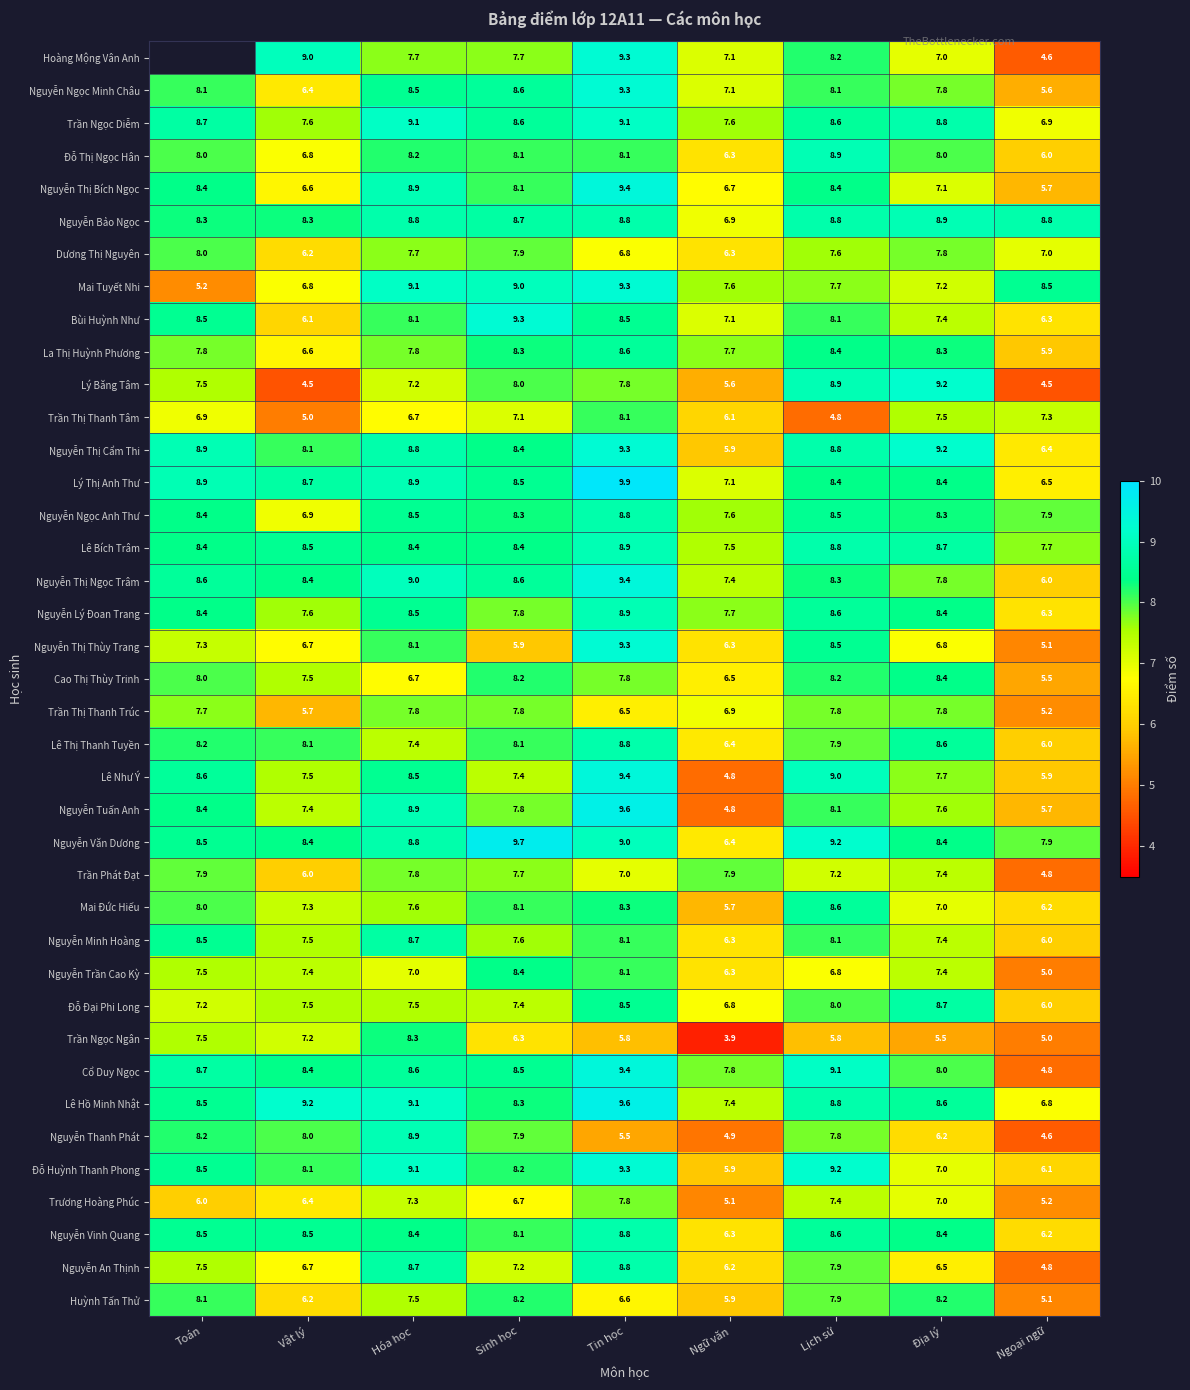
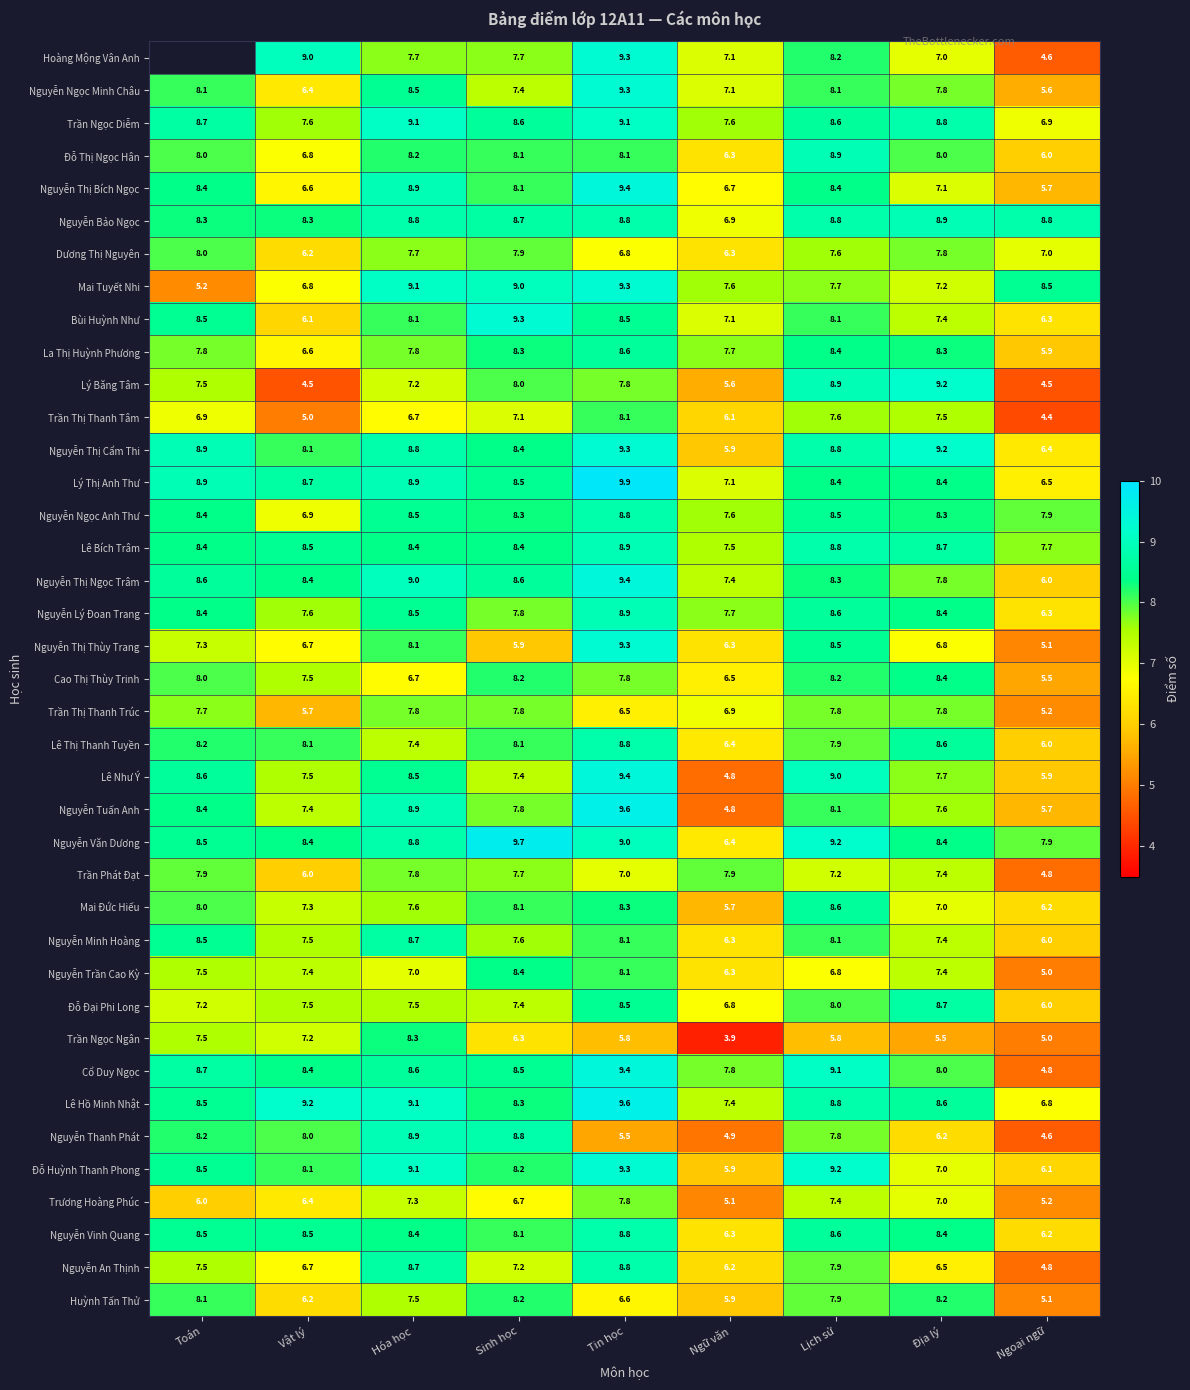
  {
    "Nguyễn Ngọc Minh Châu": {
      "Toán": 8.1,
      "Vật lý": 6.4,
      "Hóa học": 8.5,
-     "Sinh học": 8.6,
+     "Sinh học": 7.4,
      "Tin học": 9.3,
      "Ngữ văn": 7.1,
      "Lịch sử": 8.1,
      "Địa lý": 7.8,
      "Ngoại ngữ": 5.6
    },
    "Trần Thị Thanh Tâm": {
      "Toán": 6.9,
      "Vật lý": 5.0,
      "Hóa học": 6.7,
      "Sinh học": 7.1,
      "Tin học": 8.1,
      "Ngữ văn": 6.1,
-     "Lịch sử": 4.8,
+     "Lịch sử": 7.6,
      "Địa lý": 7.5,
-     "Ngoại ngữ": 7.3
+     "Ngoại ngữ": 4.4
    },
    "Nguyễn Thanh Phát": {
      "Toán": 8.2,
      "Vật lý": 8.0,
      "Hóa học": 8.9,
-     "Sinh học": 7.9,
+     "Sinh học": 8.8,
      "Tin học": 5.5,
      "Ngữ văn": 4.9,
      "Lịch sử": 7.8,
      "Địa lý": 6.2,
      "Ngoại ngữ": 4.6
    }
  }
